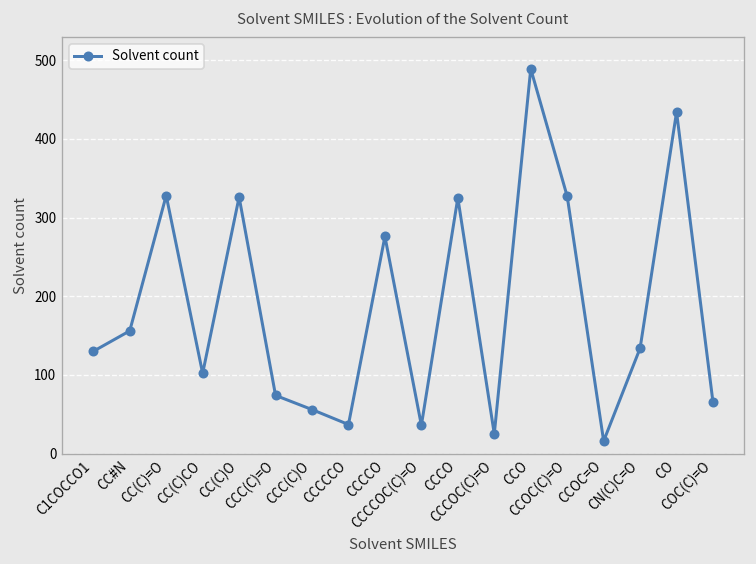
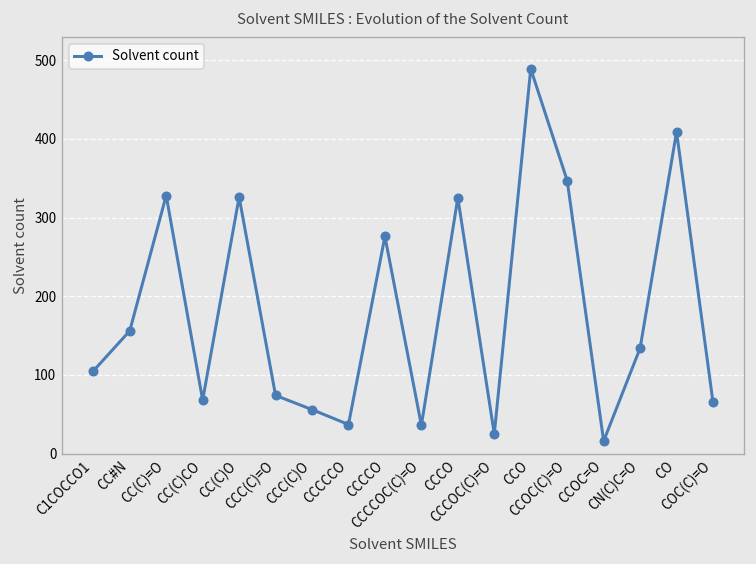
  {
-   "C1COCCO1": 130,
+   "C1COCCO1": 110,
    "CC#N": 160,
    "CC(C)=O": 330,
-   "CC(C)CO": 100,
+   "CC(C)CO": 70,
    "CC(C)O": 330,
    "CCC(C)=O": 70,
    "CCC(C)O": 60,
    "CCCCCO": 40,
    "CCCCO": 280,
    "CCCCOC(C)=O": 40,
    "CCCO": 330,
    "CCCOC(C)=O": 30,
    "CCO": 490,
-   "CCOC(C)=O": 330,
+   "CCOC(C)=O": 350,
    "CCOC=O": 20,
    "CN(C)C=O": 130,
-   "CO": 430,
+   "CO": 410,
    "COC(C)=O": 70
  }
